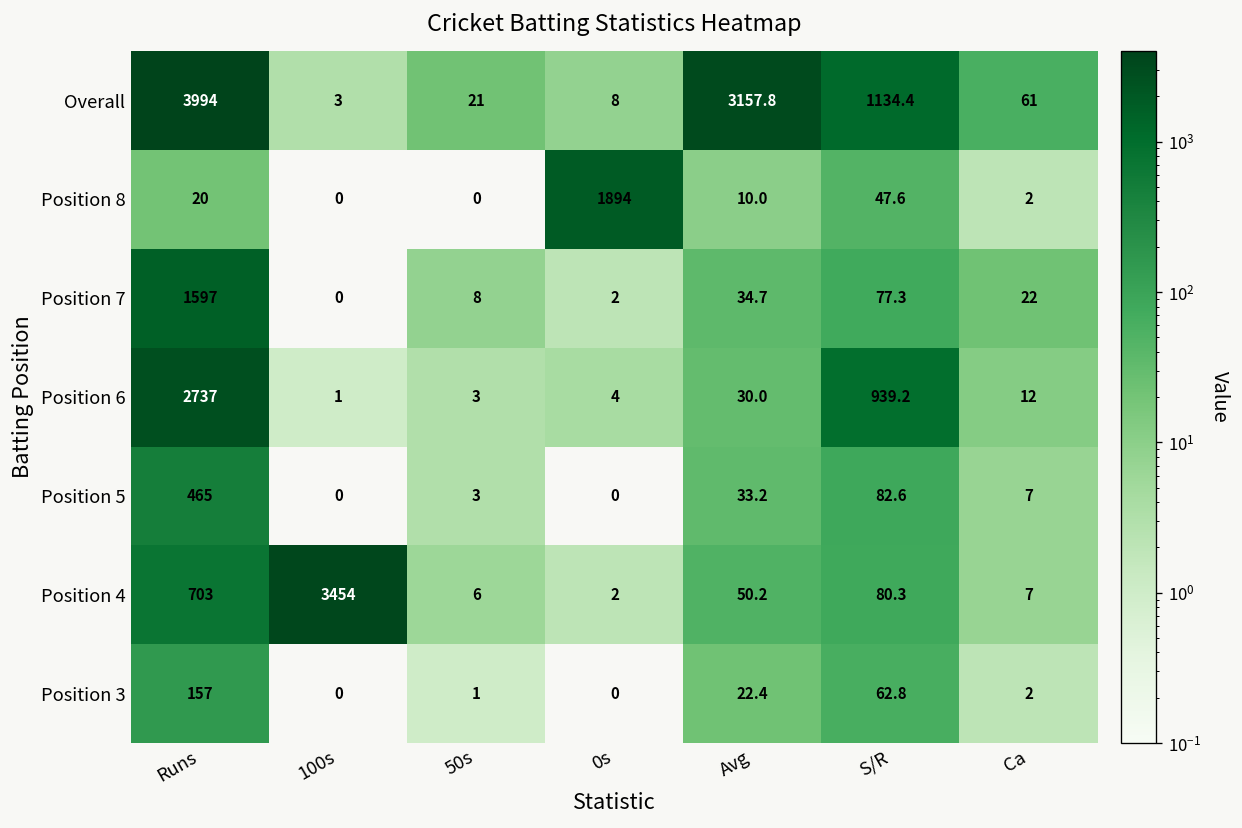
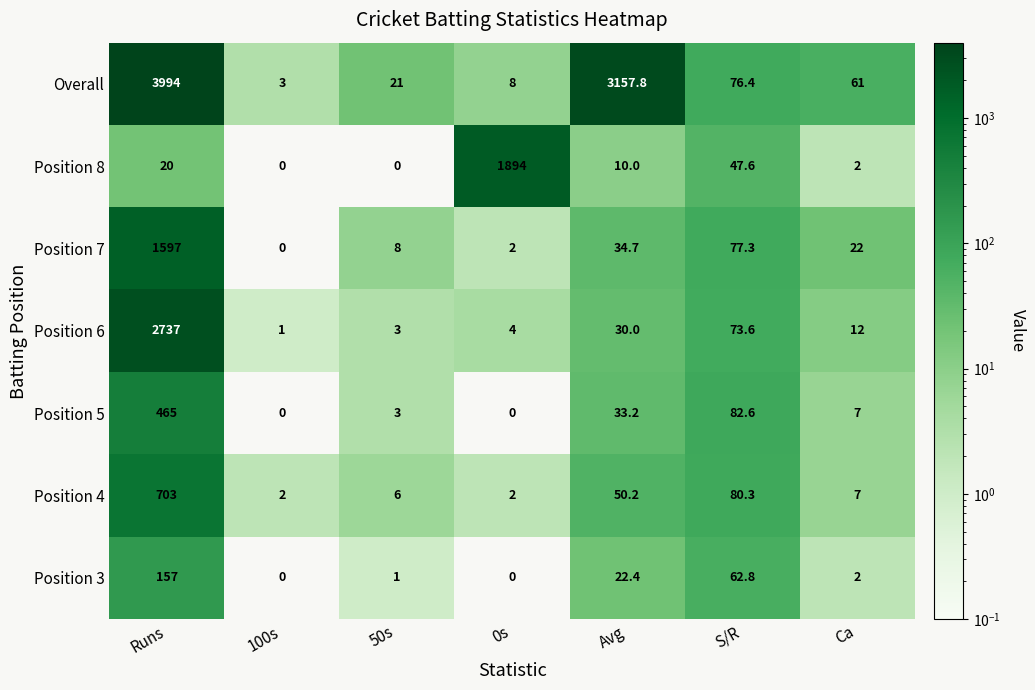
  {
    "Overall": {
      "Runs": 3994,
      "100s": 3,
      "50s": 21,
      "0s": 8,
      "Avg": 3157.8,
-     "S/R": 1134.4,
+     "S/R": 76.4,
      "Ca": 61
    },
    "Position 8": {
      "Runs": 20,
      "100s": 0,
      "50s": 0,
      "0s": 1894,
      "Avg": 10.0,
      "S/R": 47.6,
      "Ca": 2
    },
    "Position 7": {
      "Runs": 1597,
      "100s": 0,
      "50s": 8,
      "0s": 2,
      "Avg": 34.7,
      "S/R": 77.3,
      "Ca": 22
    },
    "Position 6": {
      "Runs": 2737,
      "100s": 1,
      "50s": 3,
      "0s": 4,
      "Avg": 30.0,
-     "S/R": 939.2,
+     "S/R": 73.6,
      "Ca": 12
    },
    "Position 5": {
      "Runs": 465,
      "100s": 0,
      "50s": 3,
      "0s": 0,
      "Avg": 33.2,
      "S/R": 82.6,
      "Ca": 7
    },
    "Position 4": {
      "Runs": 703,
-     "100s": 3454,
+     "100s": 2,
      "50s": 6,
      "0s": 2,
      "Avg": 50.2,
      "S/R": 80.3,
      "Ca": 7
    },
    "Position 3": {
      "Runs": 157,
      "100s": 0,
      "50s": 1,
      "0s": 0,
      "Avg": 22.4,
      "S/R": 62.8,
      "Ca": 2
    }
  }
